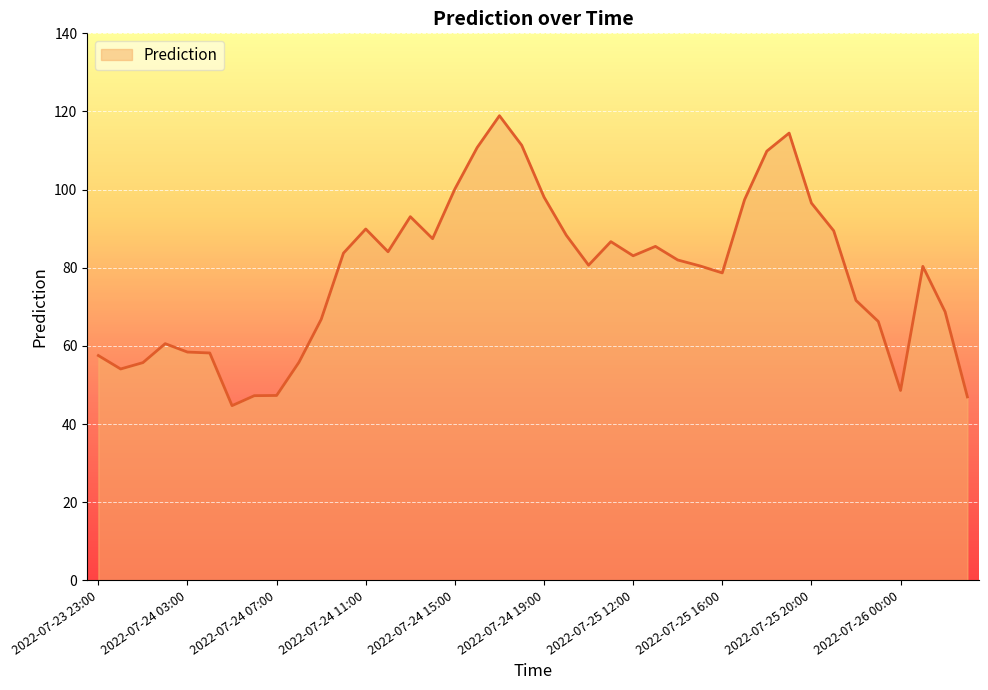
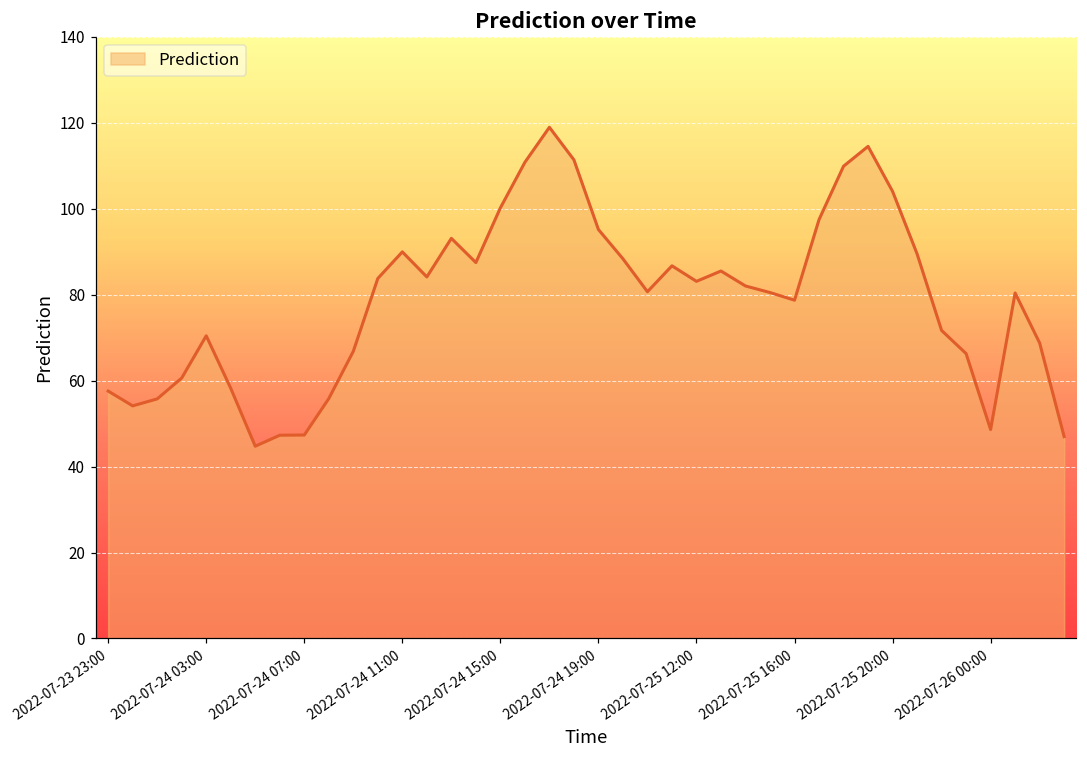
  {
    "2022-07-23 23:00": 58,
-   "2022-07-24 03:00": 58,
+   "2022-07-24 03:00": 70,
    "2022-07-24 07:00": 47,
    "2022-07-24 11:00": 90,
    "2022-07-24 15:00": 100,
-   "2022-07-24 19:00": 98,
+   "2022-07-24 19:00": 95,
    "2022-07-25 12:00": 83,
    "2022-07-25 16:00": 79,
-   "2022-07-25 20:00": 97,
+   "2022-07-25 20:00": 104,
    "2022-07-26 00:00": 49
  }
